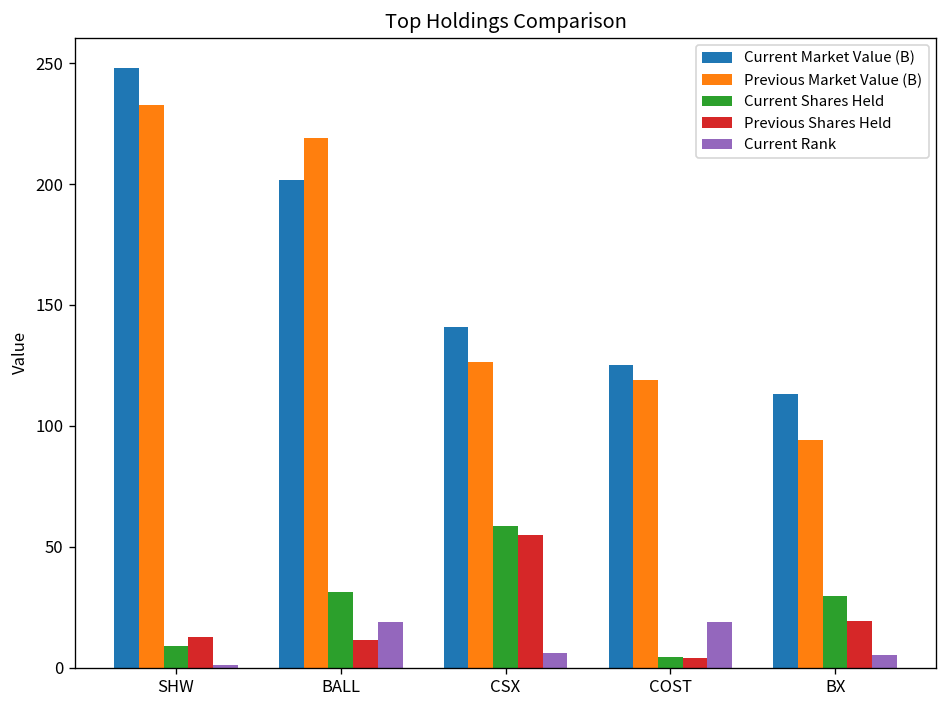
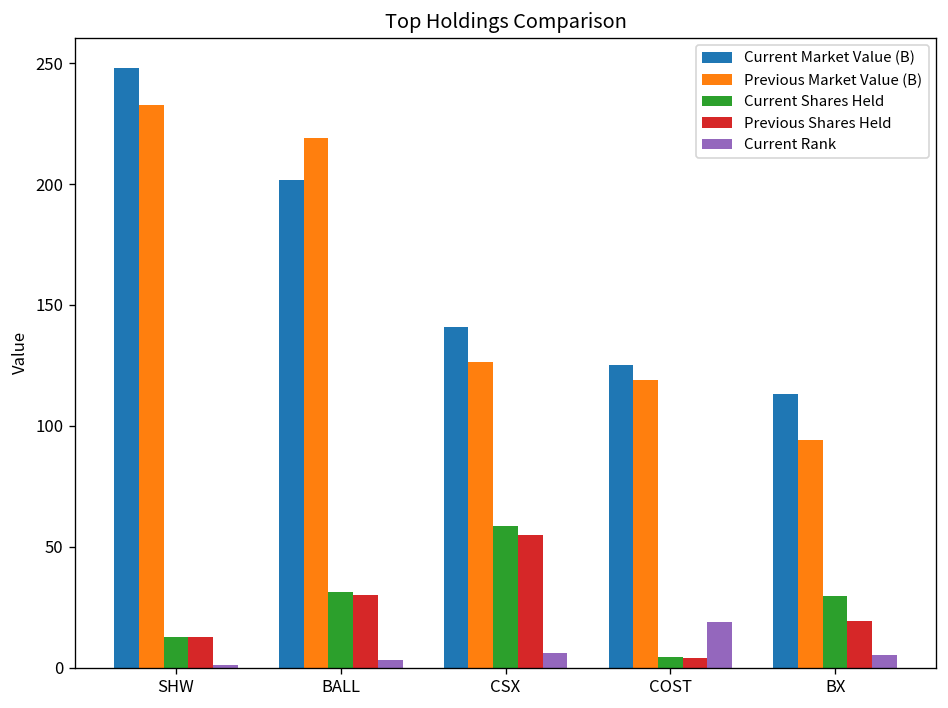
  {
    "Current Market Value (B)": {
      "SHW": 248,
      "BALL": 202,
      "CSX": 141,
      "COST": 125,
      "BX": 113
    },
    "Previous Market Value (B)": {
      "SHW": 233,
      "BALL": 219,
      "CSX": 126,
      "COST": 119,
      "BX": 94
    },
    "Current Shares Held": {
-     "SHW": 9,
+     "SHW": 13,
      "BALL": 31,
      "CSX": 58,
      "COST": 4,
      "BX": 30
    },
    "Previous Shares Held": {
      "SHW": 13,
-     "BALL": 11,
+     "BALL": 30,
      "CSX": 55,
      "COST": 4,
      "BX": 19
    },
    "Current Rank": {
-     "BALL": 19,
+     "BALL": 3,
      "CSX": 6,
      "COST": 19,
      "BX": 5
    }
  }
